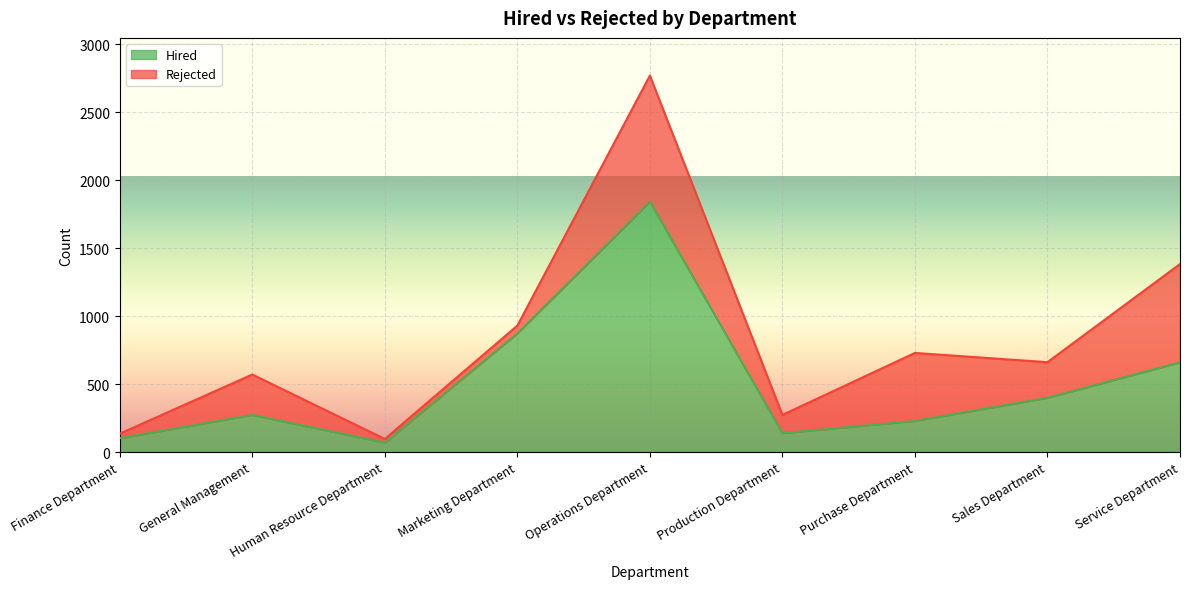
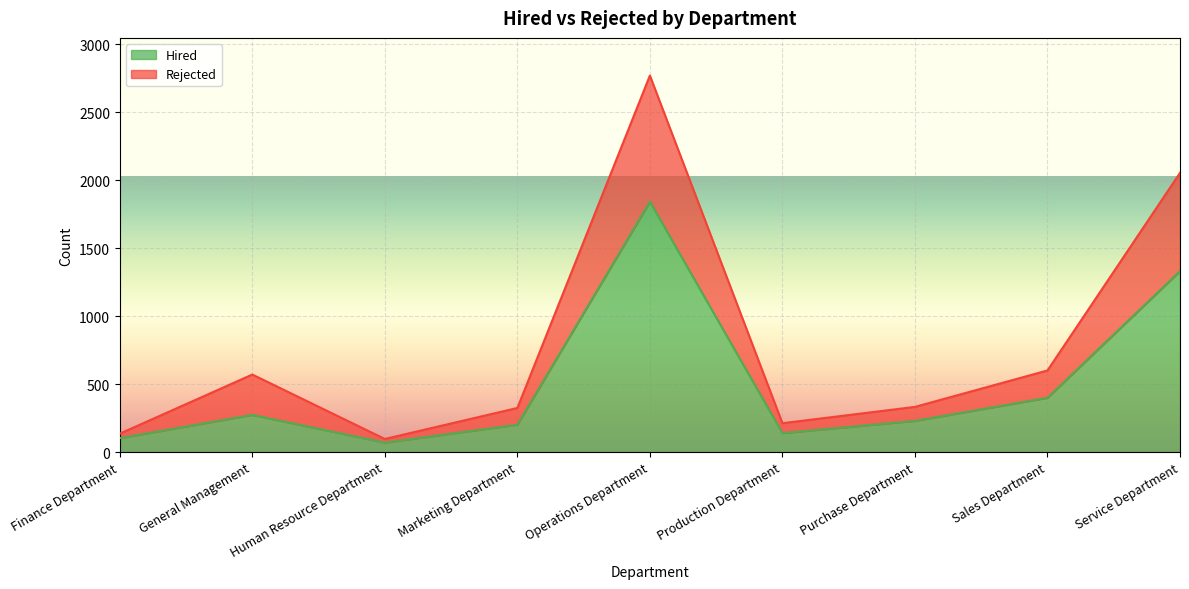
  {
    "Hired": {
      "Finance Department": 100,
      "General Management": 270,
      "Human Resource Department": 70,
-     "Marketing Department": 870,
+     "Marketing Department": 200,
      "Operations Department": 1840,
      "Production Department": 140,
      "Purchase Department": 230,
      "Sales Department": 400,
-     "Service Department": 660
+     "Service Department": 1330
    },
    "Rejected": {
      "Finance Department": 30,
      "General Management": 300,
      "Human Resource Department": 30,
-     "Marketing Department": 60,
+     "Marketing Department": 120,
      "Operations Department": 930,
-     "Production Department": 130,
-     "Purchase Department": 500,
-     "Sales Department": 260,
+     "Production Department": 70,
+     "Purchase Department": 100,
+     "Sales Department": 200,
      "Service Department": 720
    }
  }
